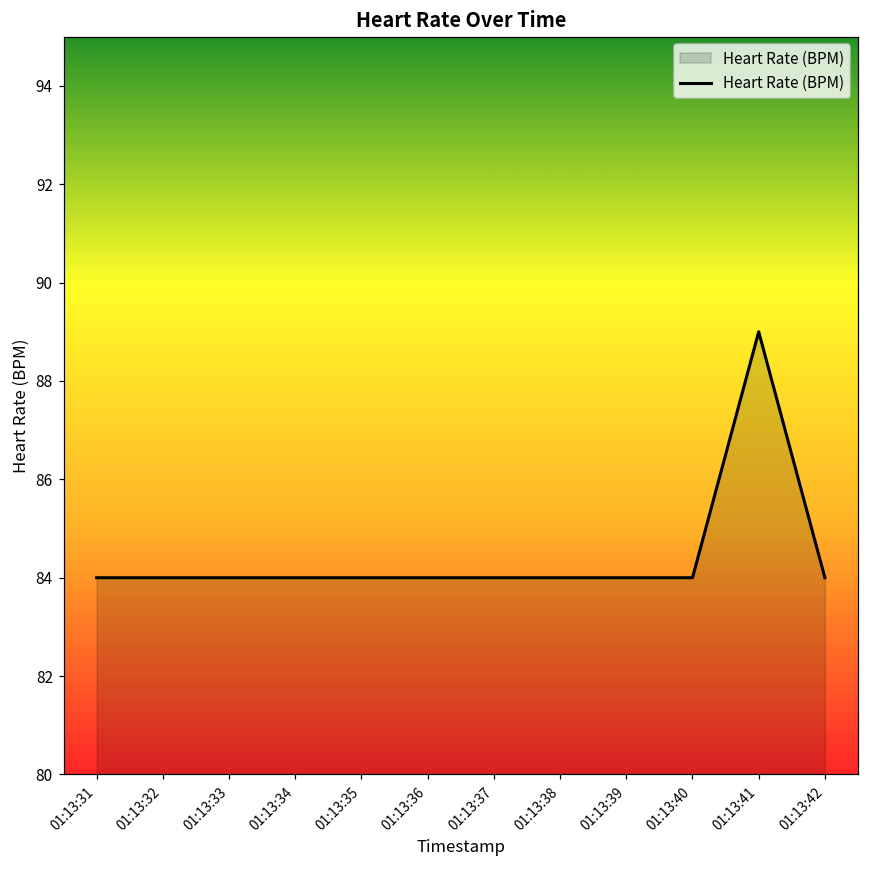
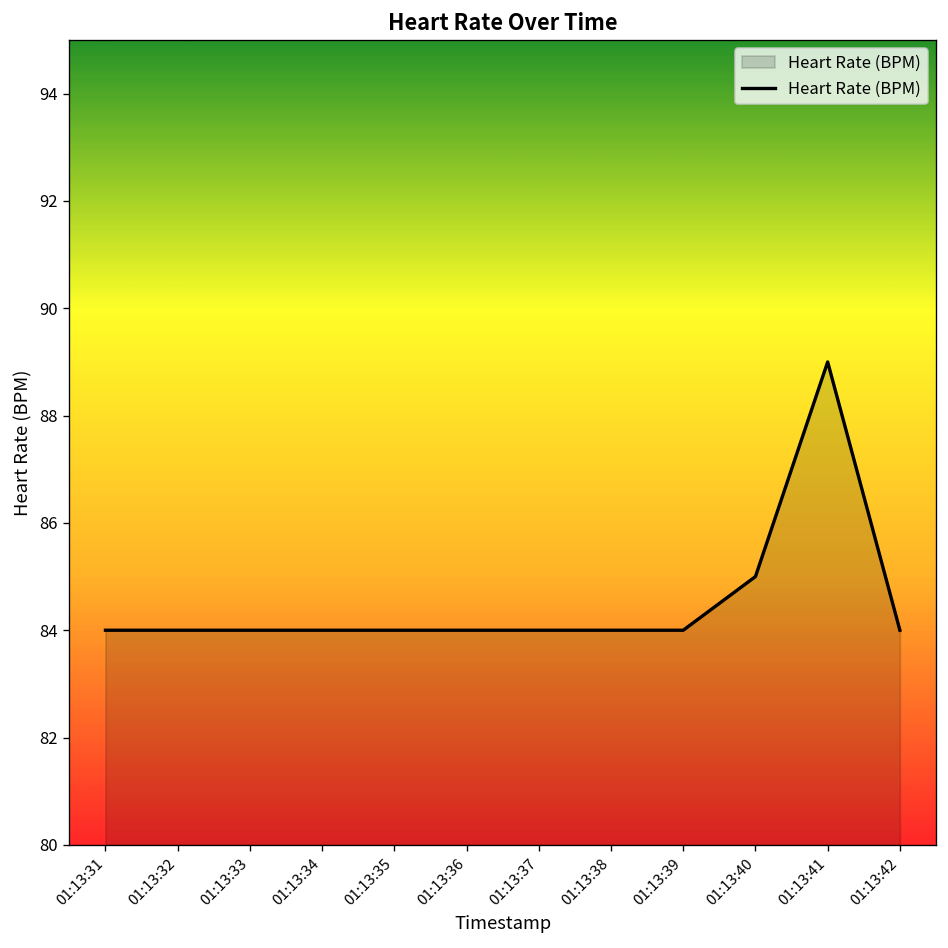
  {
    "01:13:31": 84,
    "01:13:32": 84,
    "01:13:33": 84,
    "01:13:34": 84,
    "01:13:35": 84,
    "01:13:36": 84,
    "01:13:37": 84,
    "01:13:38": 84,
    "01:13:39": 84,
-   "01:13:40": 84,
+   "01:13:40": 85,
    "01:13:41": 89,
    "01:13:42": 84
  }
